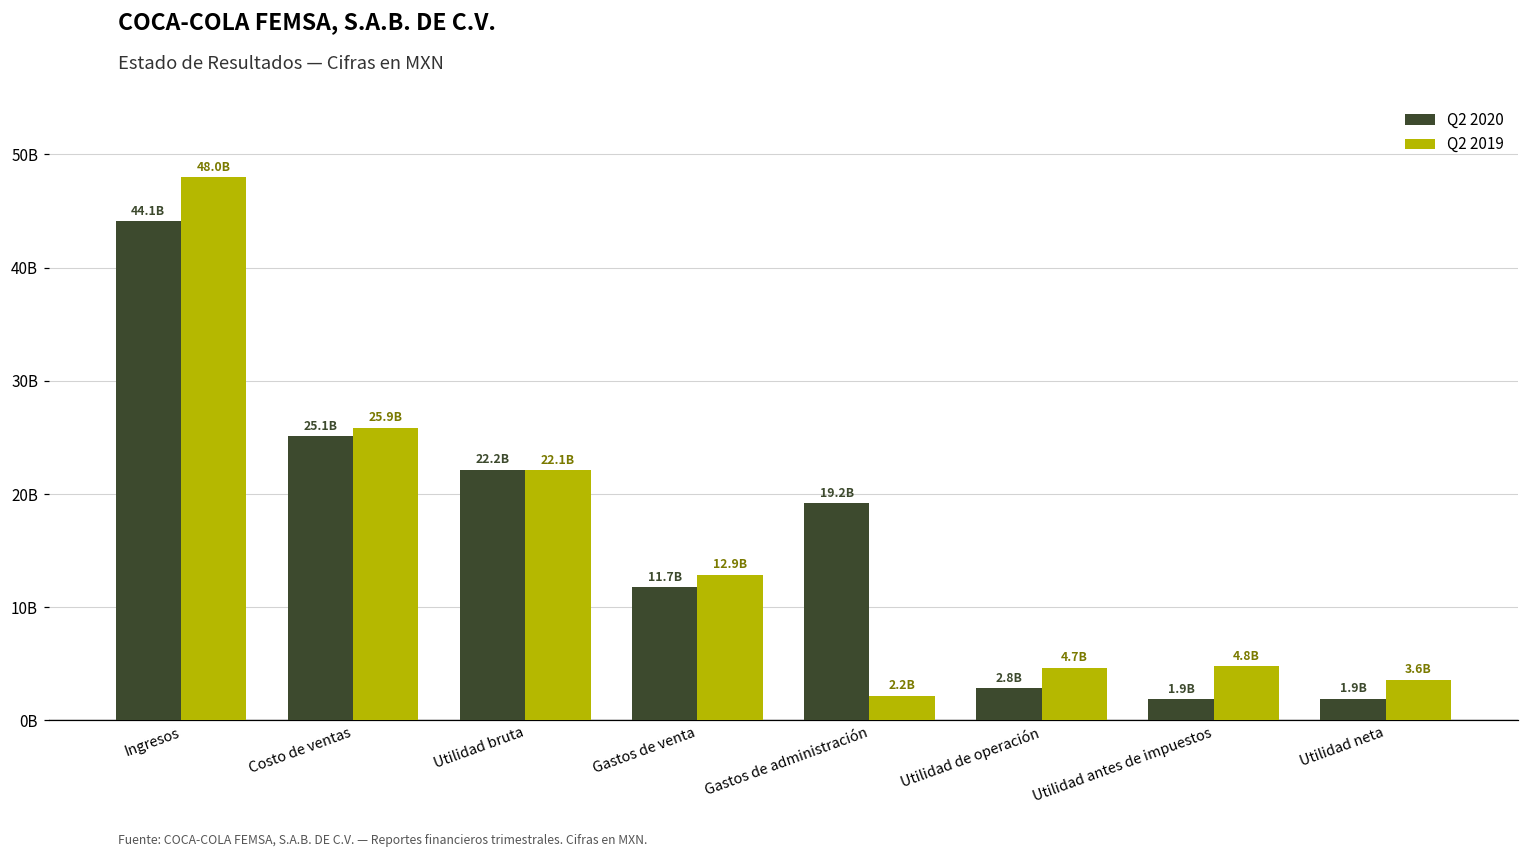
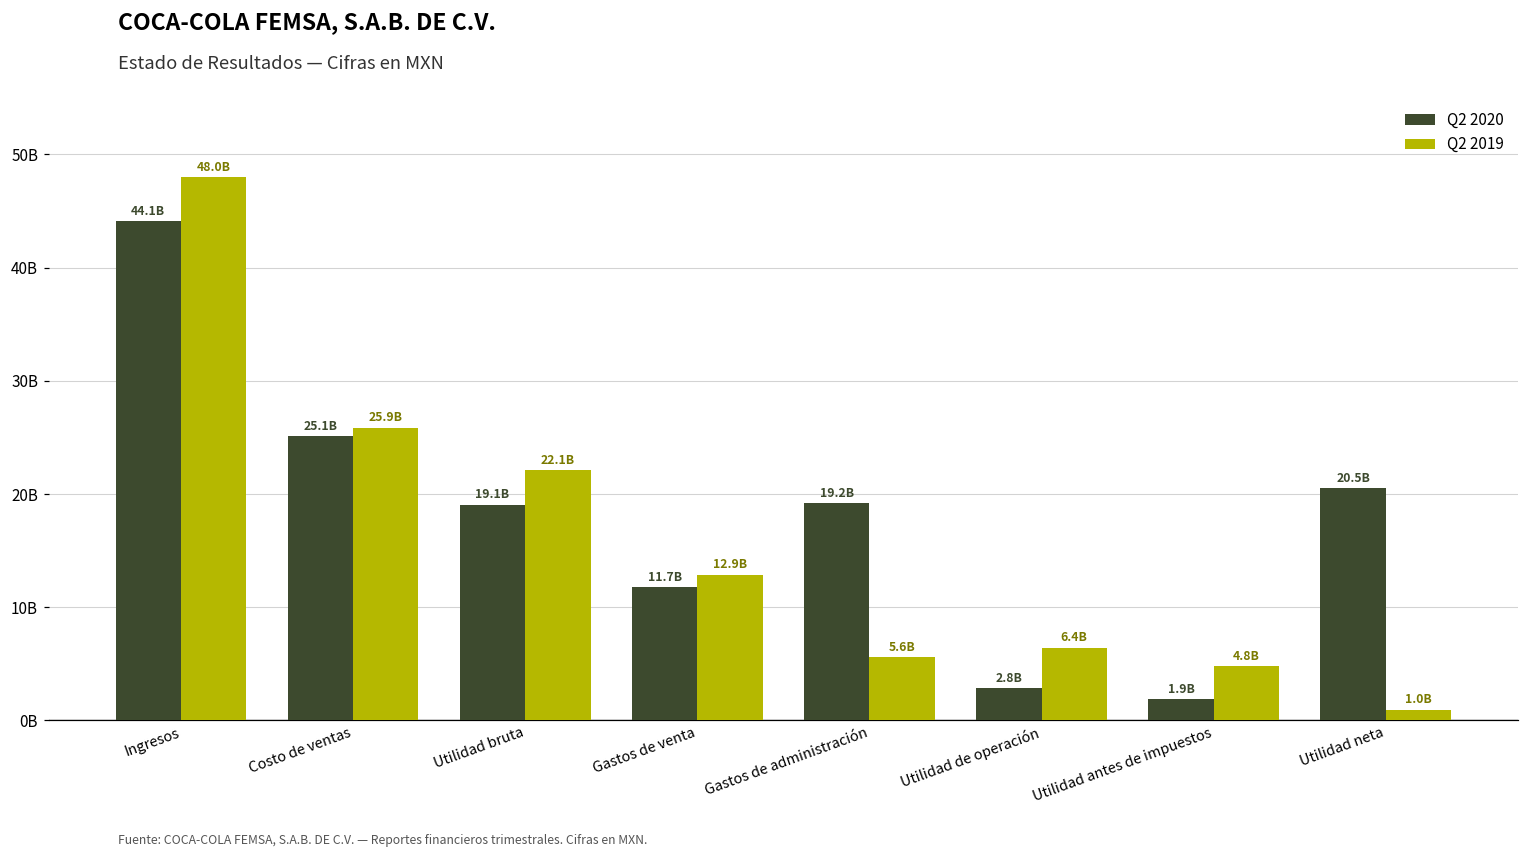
  {
    "Q2 2020": {
      "Ingresos": "44.1B",
      "Costo de ventas": "25.1B",
-     "Utilidad bruta": "22.2B",
+     "Utilidad bruta": "19.1B",
      "Gastos de venta": "11.7B",
      "Gastos de administración": "19.2B",
      "Utilidad de operación": "2.8B",
      "Utilidad antes de impuestos": "1.9B",
-     "Utilidad neta": "1.9B"
+     "Utilidad neta": "20.5B"
    },
    "Q2 2019": {
      "Ingresos": "48.0B",
      "Costo de ventas": "25.9B",
      "Utilidad bruta": "22.1B",
      "Gastos de venta": "12.9B",
-     "Gastos de administración": "2.2B",
-     "Utilidad de operación": "4.7B",
+     "Gastos de administración": "5.6B",
+     "Utilidad de operación": "6.4B",
      "Utilidad antes de impuestos": "4.8B",
-     "Utilidad neta": "3.6B"
+     "Utilidad neta": "1.0B"
    }
  }
